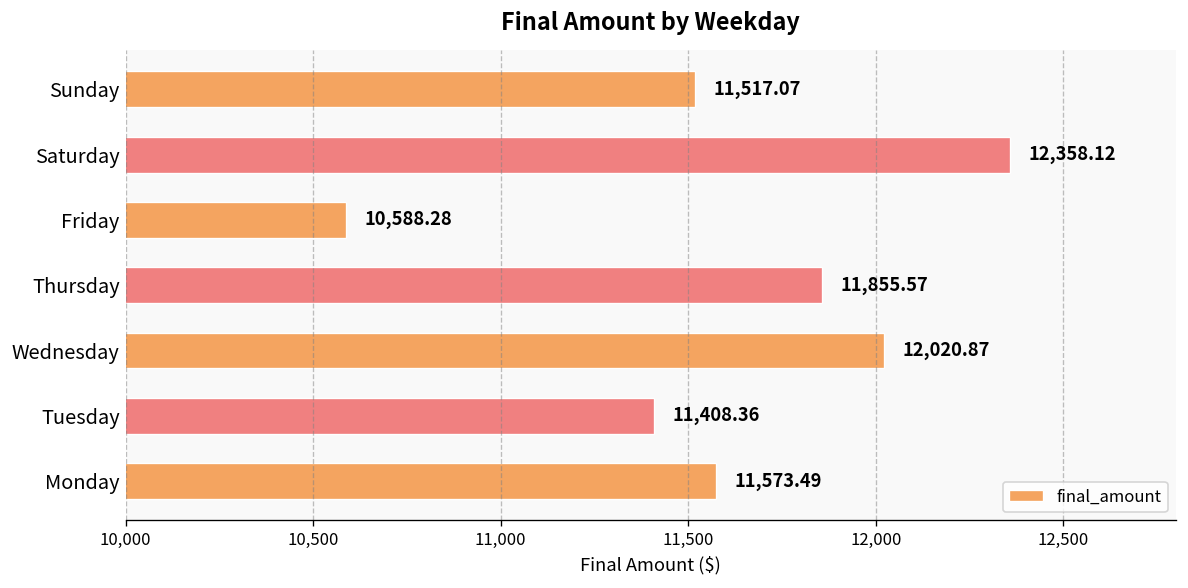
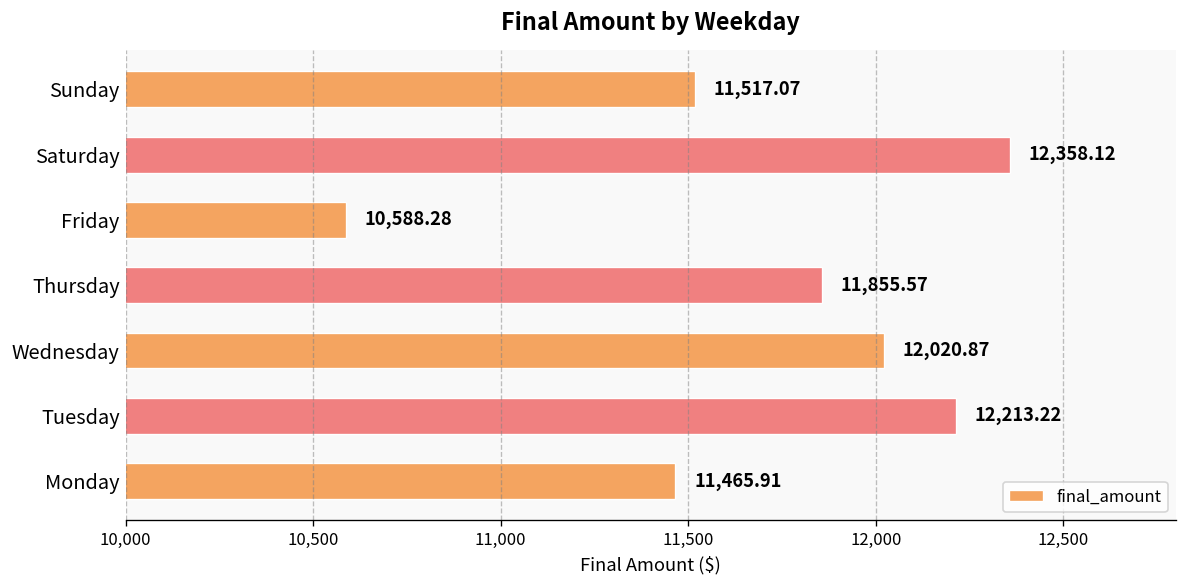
  {
    "Sunday": "11,517.07",
    "Saturday": "12,358.12",
    "Friday": "10,588.28",
    "Thursday": "11,855.57",
    "Wednesday": "12,020.87",
-   "Tuesday": "11,408.36",
-   "Monday": "11,573.49"
+   "Tuesday": "12,213.22",
+   "Monday": "11,465.91"
  }
